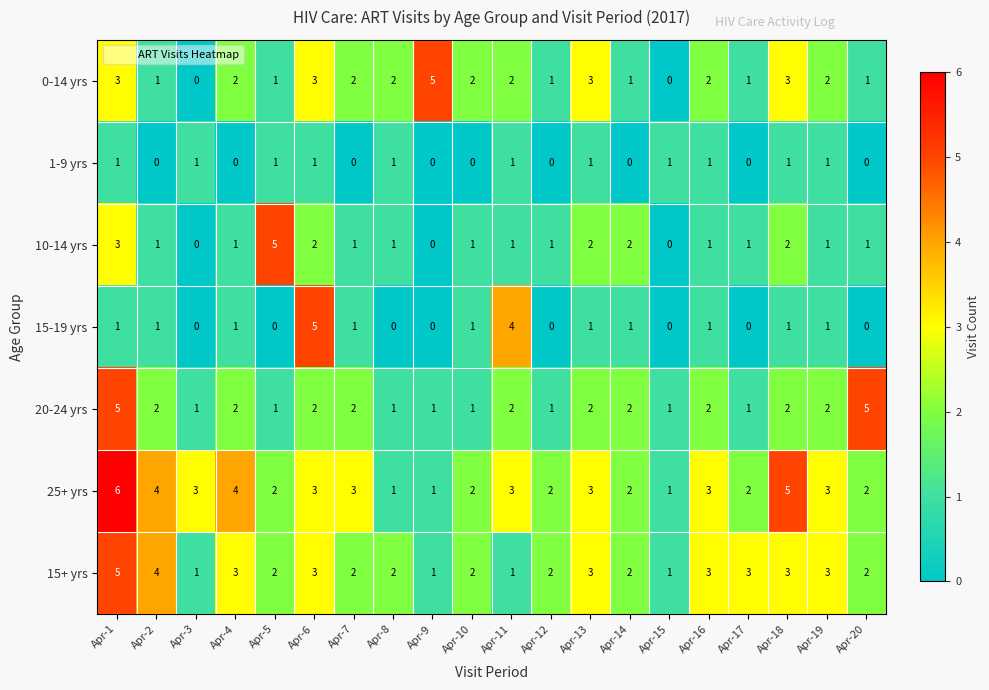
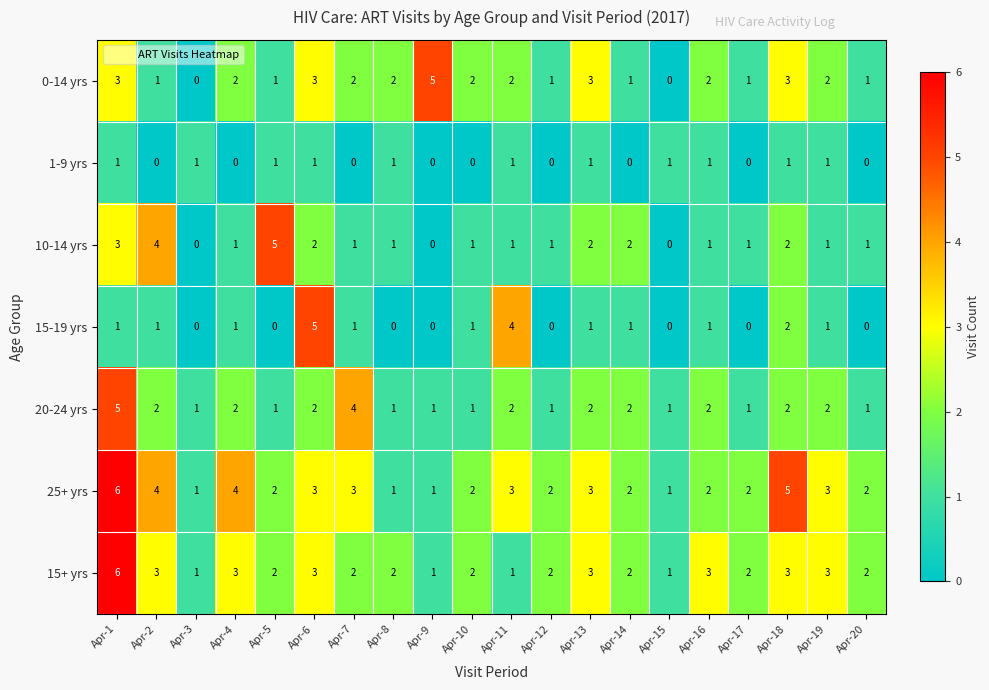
  {
    "0-14 yrs": {
      "Apr-1": 3,
      "Apr-2": 1,
      "Apr-3": 0,
      "Apr-4": 2,
      "Apr-5": 1,
      "Apr-6": 3,
      "Apr-7": 2,
      "Apr-8": 2,
      "Apr-9": 5,
      "Apr-10": 2,
      "Apr-11": 2,
      "Apr-12": 1,
      "Apr-13": 3,
      "Apr-14": 1,
      "Apr-15": 0,
      "Apr-16": 2,
      "Apr-17": 1,
      "Apr-18": 3,
      "Apr-19": 2,
      "Apr-20": 1
    },
    "1-9 yrs": {
      "Apr-1": 1,
      "Apr-2": 0,
      "Apr-3": 1,
      "Apr-4": 0,
      "Apr-5": 1,
      "Apr-6": 1,
      "Apr-7": 0,
      "Apr-8": 1,
      "Apr-9": 0,
      "Apr-10": 0,
      "Apr-11": 1,
      "Apr-12": 0,
      "Apr-13": 1,
      "Apr-14": 0,
      "Apr-15": 1,
      "Apr-16": 1,
      "Apr-17": 0,
      "Apr-18": 1,
      "Apr-19": 1,
      "Apr-20": 0
    },
    "10-14 yrs": {
      "Apr-1": 3,
-     "Apr-2": 1,
+     "Apr-2": 4,
      "Apr-3": 0,
      "Apr-4": 1,
      "Apr-5": 5,
      "Apr-6": 2,
      "Apr-7": 1,
      "Apr-8": 1,
      "Apr-9": 0,
      "Apr-10": 1,
      "Apr-11": 1,
      "Apr-12": 1,
      "Apr-13": 2,
      "Apr-14": 2,
      "Apr-15": 0,
      "Apr-16": 1,
      "Apr-17": 1,
      "Apr-18": 2,
      "Apr-19": 1,
      "Apr-20": 1
    },
    "15-19 yrs": {
      "Apr-1": 1,
      "Apr-2": 1,
      "Apr-3": 0,
      "Apr-4": 1,
      "Apr-5": 0,
      "Apr-6": 5,
      "Apr-7": 1,
      "Apr-8": 0,
      "Apr-9": 0,
      "Apr-10": 1,
      "Apr-11": 4,
      "Apr-12": 0,
      "Apr-13": 1,
      "Apr-14": 1,
      "Apr-15": 0,
      "Apr-16": 1,
      "Apr-17": 0,
-     "Apr-18": 1,
+     "Apr-18": 2,
      "Apr-19": 1,
      "Apr-20": 0
    },
    "20-24 yrs": {
      "Apr-1": 5,
      "Apr-2": 2,
      "Apr-3": 1,
      "Apr-4": 2,
      "Apr-5": 1,
      "Apr-6": 2,
-     "Apr-7": 2,
+     "Apr-7": 4,
      "Apr-8": 1,
      "Apr-9": 1,
      "Apr-10": 1,
      "Apr-11": 2,
      "Apr-12": 1,
      "Apr-13": 2,
      "Apr-14": 2,
      "Apr-15": 1,
      "Apr-16": 2,
      "Apr-17": 1,
      "Apr-18": 2,
      "Apr-19": 2,
-     "Apr-20": 5
+     "Apr-20": 1
    },
    "25+ yrs": {
      "Apr-1": 6,
      "Apr-2": 4,
-     "Apr-3": 3,
+     "Apr-3": 1,
      "Apr-4": 4,
      "Apr-5": 2,
      "Apr-6": 3,
      "Apr-7": 3,
      "Apr-8": 1,
      "Apr-9": 1,
      "Apr-10": 2,
      "Apr-11": 3,
      "Apr-12": 2,
      "Apr-13": 3,
      "Apr-14": 2,
      "Apr-15": 1,
-     "Apr-16": 3,
+     "Apr-16": 2,
      "Apr-17": 2,
      "Apr-18": 5,
      "Apr-19": 3,
      "Apr-20": 2
    },
    "15+ yrs": {
-     "Apr-1": 5,
-     "Apr-2": 4,
+     "Apr-1": 6,
+     "Apr-2": 3,
      "Apr-3": 1,
      "Apr-4": 3,
      "Apr-5": 2,
      "Apr-6": 3,
      "Apr-7": 2,
      "Apr-8": 2,
      "Apr-9": 1,
      "Apr-10": 2,
      "Apr-11": 1,
      "Apr-12": 2,
      "Apr-13": 3,
      "Apr-14": 2,
      "Apr-15": 1,
      "Apr-16": 3,
-     "Apr-17": 3,
+     "Apr-17": 2,
      "Apr-18": 3,
      "Apr-19": 3,
      "Apr-20": 2
    }
  }
